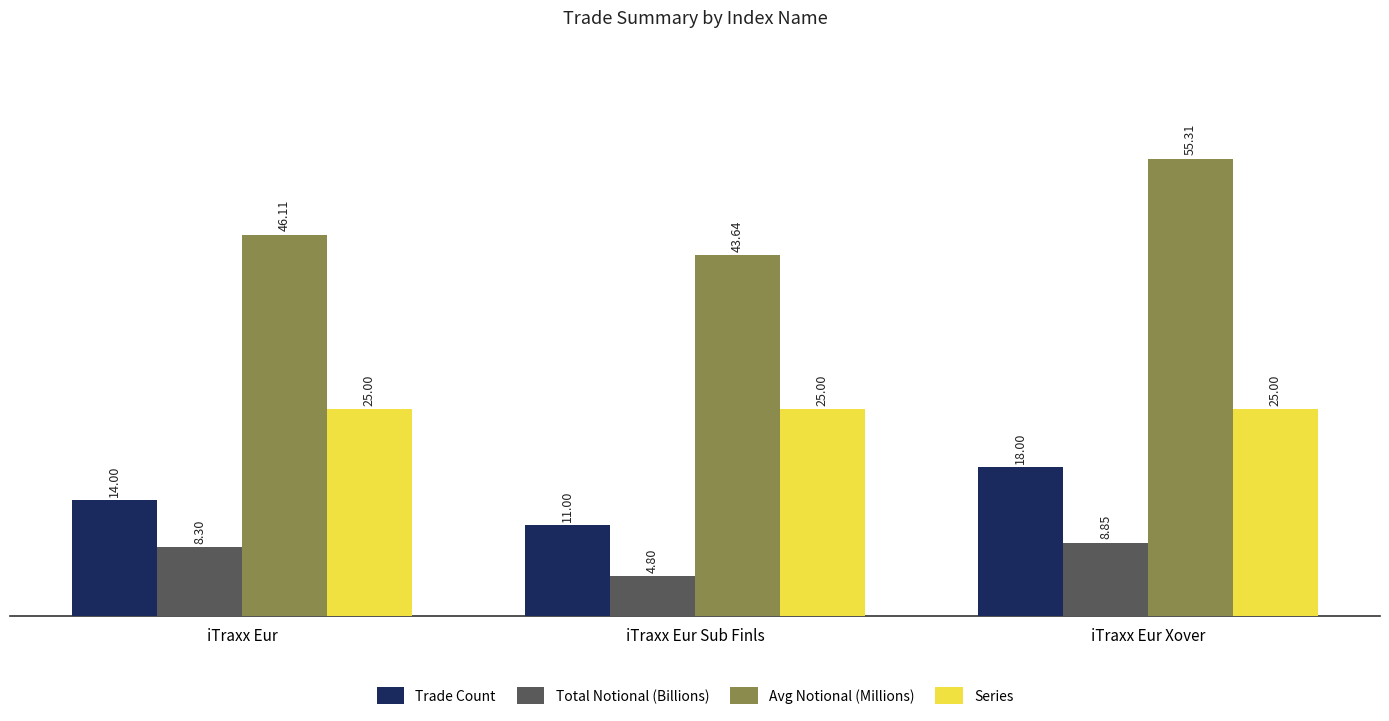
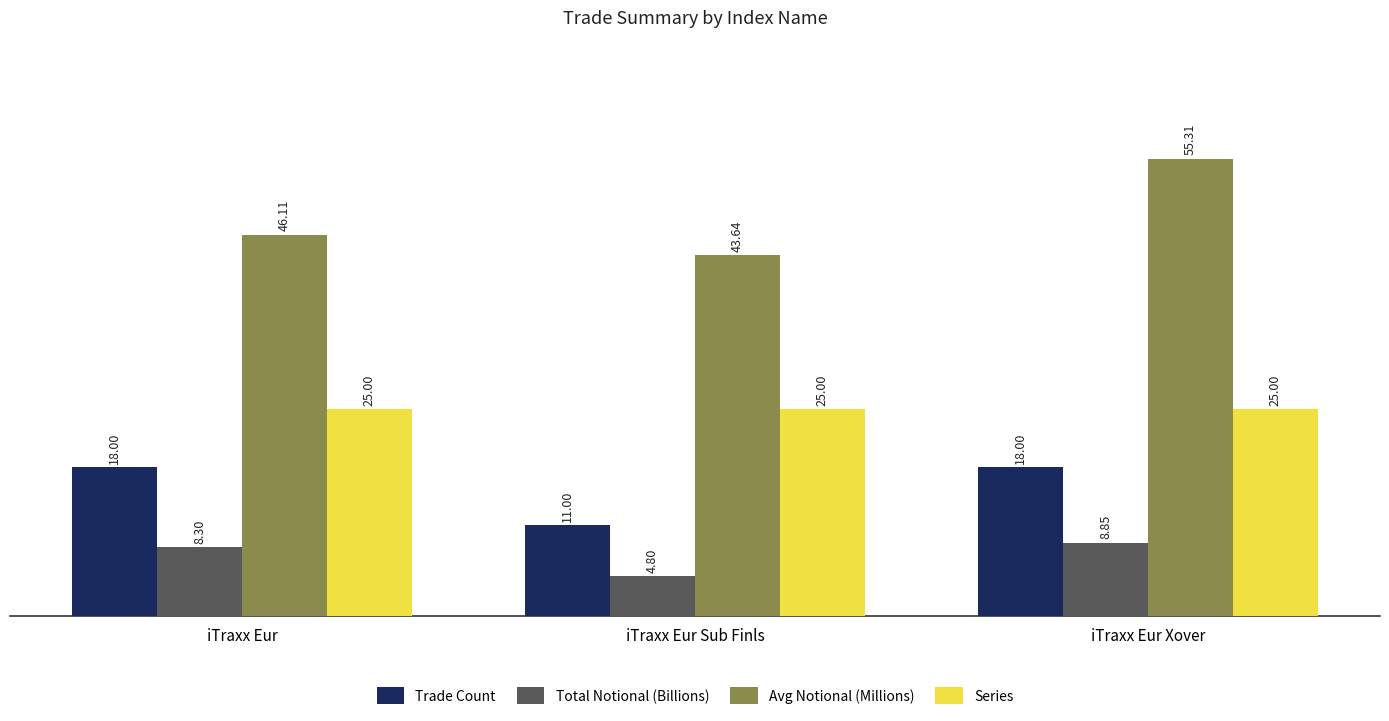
  {
    "Trade Count": {
-     "iTraxx Eur": 14.00,
+     "iTraxx Eur": 18.00,
      "iTraxx Eur Sub Finls": 11.00,
      "iTraxx Eur Xover": 18.00
    },
    "Total Notional (Billions)": {
      "iTraxx Eur": 8.30,
      "iTraxx Eur Sub Finls": 4.80,
      "iTraxx Eur Xover": 8.85
    },
    "Avg Notional (Millions)": {
      "iTraxx Eur": 46.11,
      "iTraxx Eur Sub Finls": 43.64,
      "iTraxx Eur Xover": 55.31
    },
    "Series": {
      "iTraxx Eur": 25.00,
      "iTraxx Eur Sub Finls": 25.00,
      "iTraxx Eur Xover": 25.00
    }
  }
